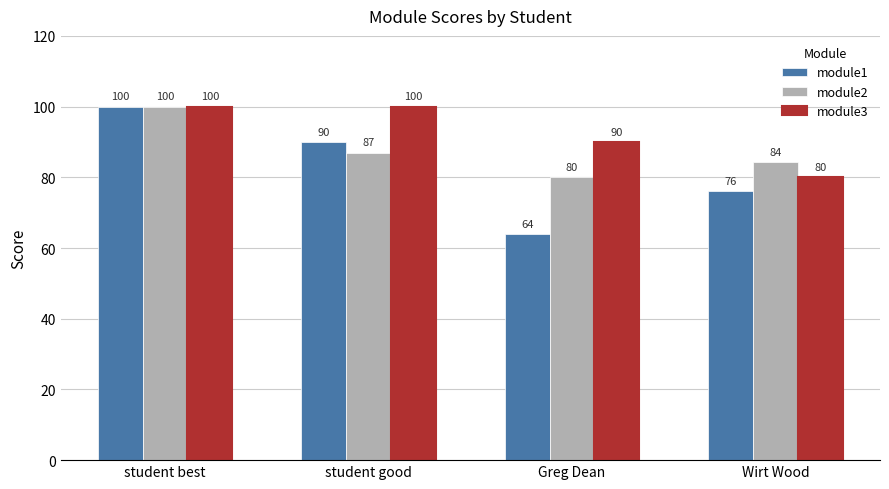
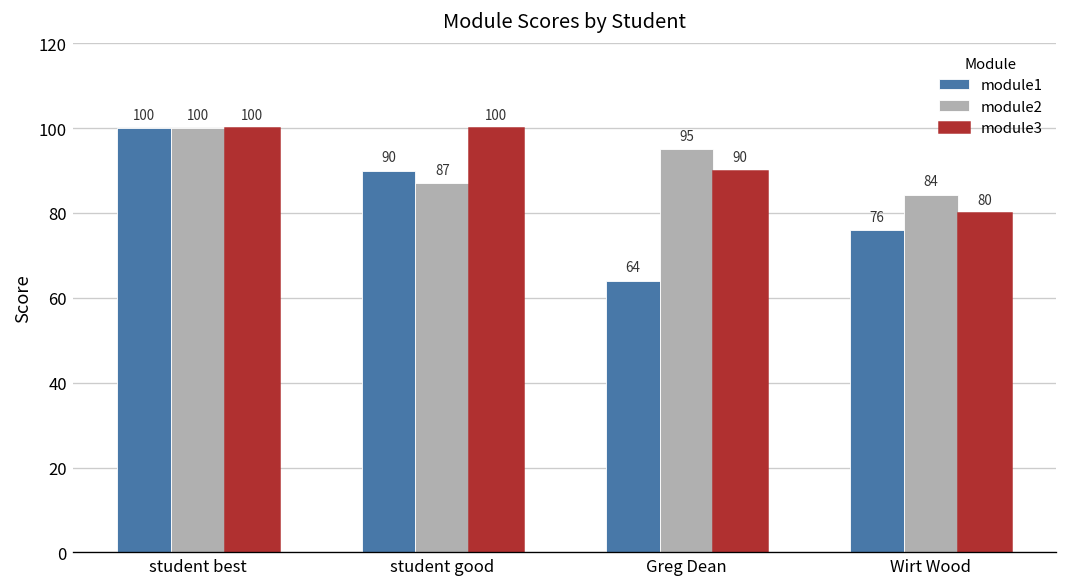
  {
    "module1": {
      "student best": 100,
      "student good": 90,
      "Greg Dean": 64,
      "Wirt Wood": 76
    },
    "module2": {
      "student best": 100,
      "student good": 87,
-     "Greg Dean": 80,
+     "Greg Dean": 95,
      "Wirt Wood": 84
    },
    "module3": {
      "student best": 100,
      "student good": 100,
      "Greg Dean": 90,
      "Wirt Wood": 80
    }
  }
